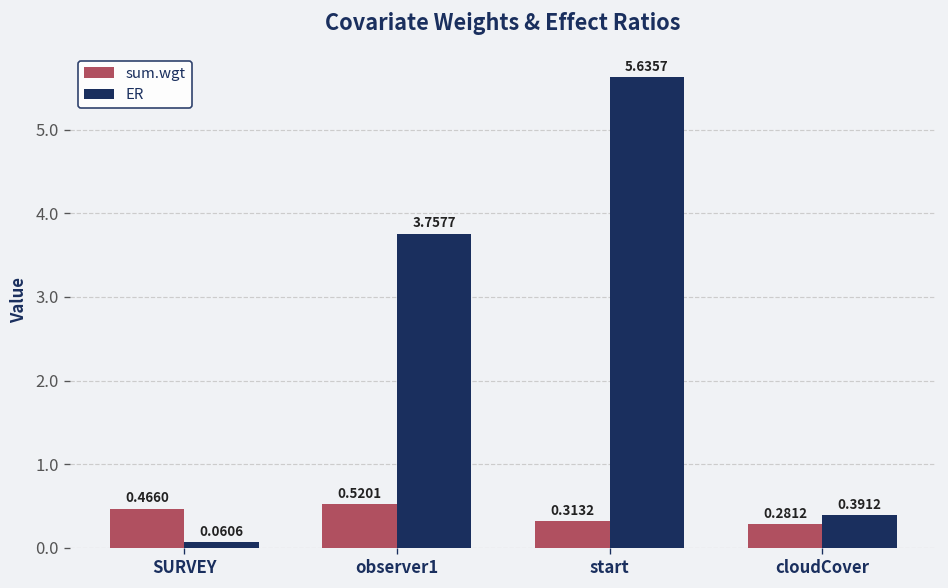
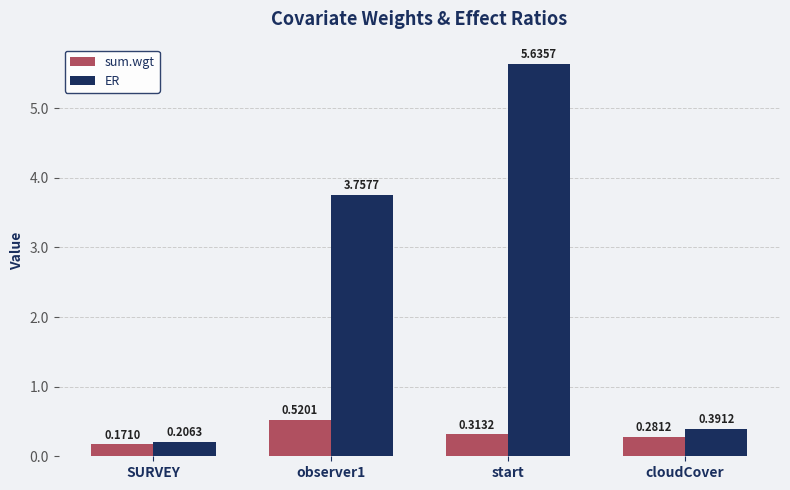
  {
    "sum.wgt": {
-     "SURVEY": 0.4660,
+     "SURVEY": 0.1710,
      "observer1": 0.5201,
      "start": 0.3132,
      "cloudCover": 0.2812
    },
    "ER": {
-     "SURVEY": 0.0606,
+     "SURVEY": 0.2063,
      "observer1": 3.7577,
      "start": 5.6357,
      "cloudCover": 0.3912
    }
  }
